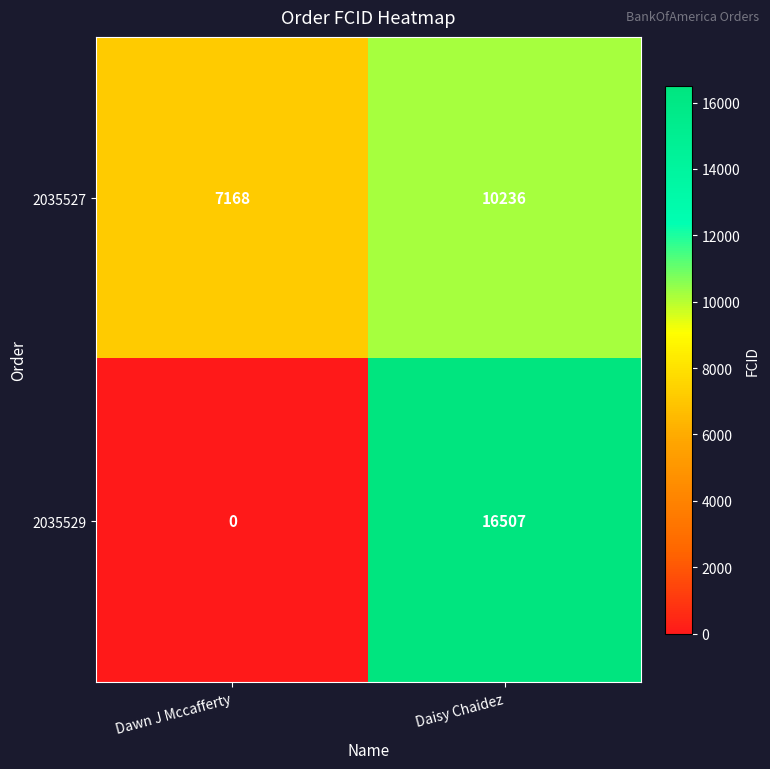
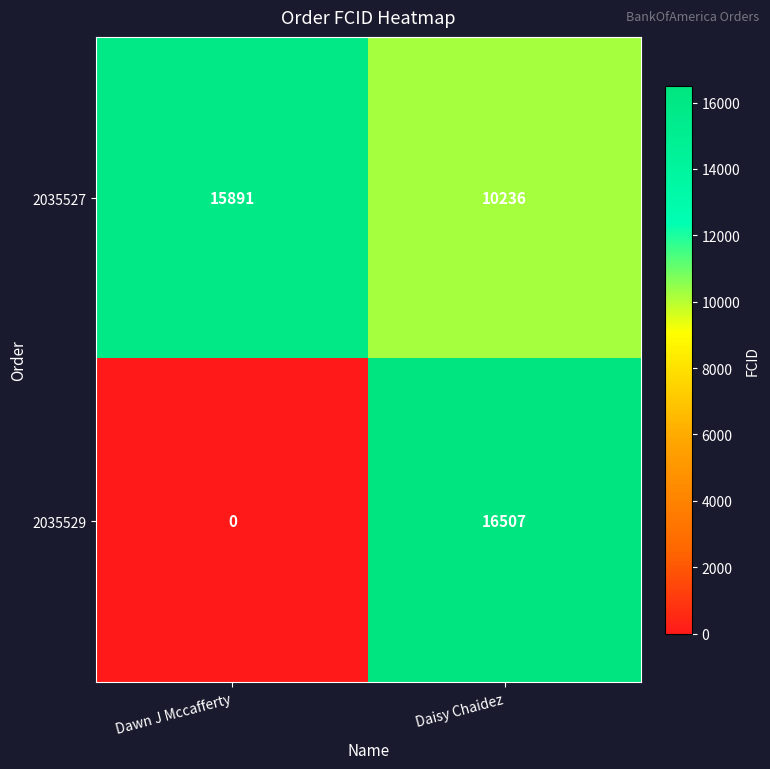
  {
    "2035527": {
-     "Dawn J Mccafferty": 7168,
+     "Dawn J Mccafferty": 15891,
      "Daisy Chaidez": 10236
    },
    "2035529": {
      "Dawn J Mccafferty": 0,
      "Daisy Chaidez": 16507
    }
  }
